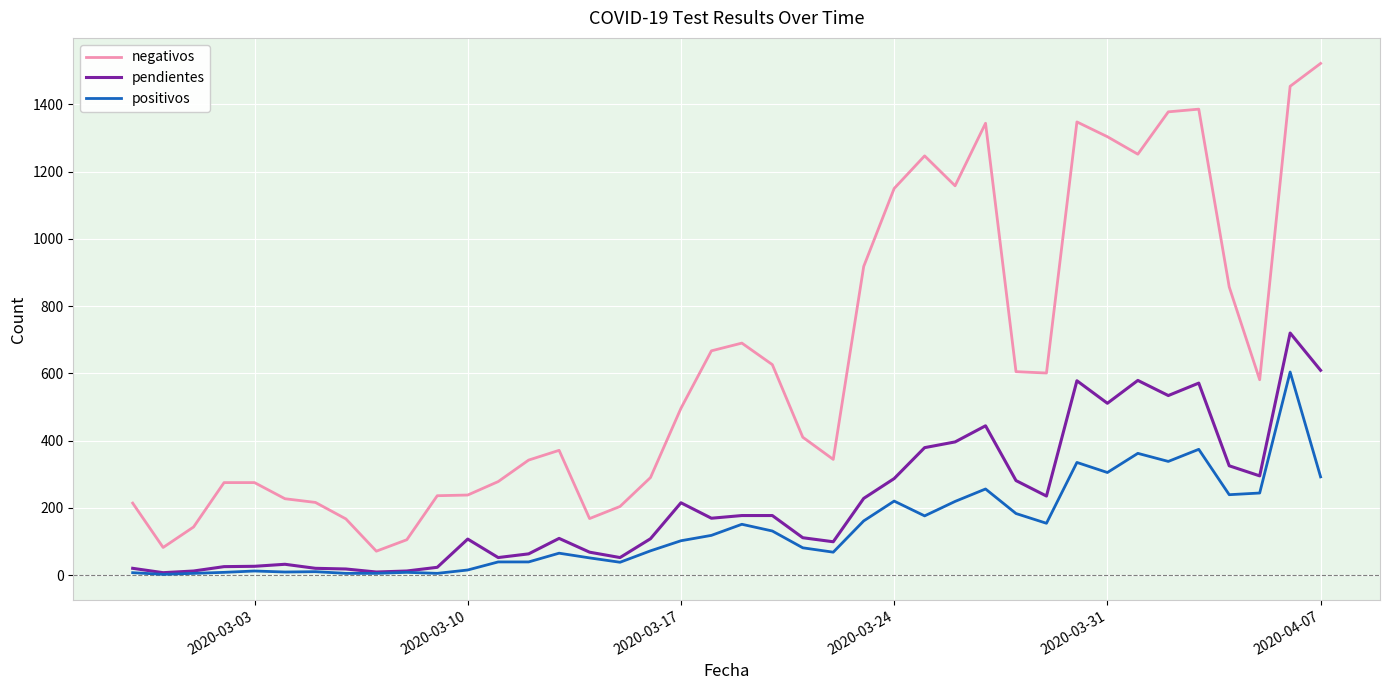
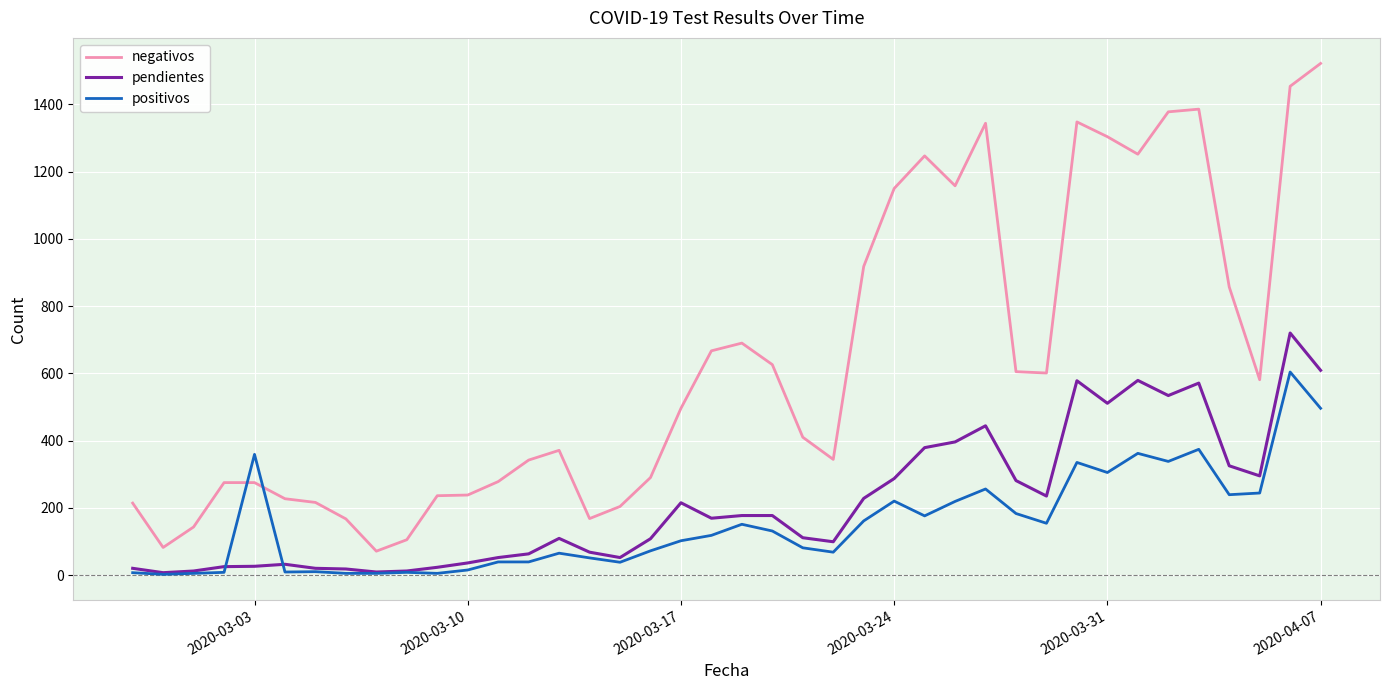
  {
    "negativos": {
      "2020-03-03": 280,
      "2020-03-10": 240,
      "2020-03-17": 500,
      "2020-03-24": 1150,
      "2020-03-31": 1300,
      "2020-04-07": 1520
    },
    "pendientes": {
      "2020-03-03": 30,
-     "2020-03-10": 110,
+     "2020-03-10": 40,
      "2020-03-17": 220,
      "2020-03-24": 290,
      "2020-03-31": 510,
      "2020-04-07": 610
    },
    "positivos": {
-     "2020-03-03": 10,
+     "2020-03-03": 360,
      "2020-03-10": 20,
      "2020-03-17": 100,
      "2020-03-24": 220,
      "2020-03-31": 310,
-     "2020-04-07": 290
+     "2020-04-07": 500
    }
  }
